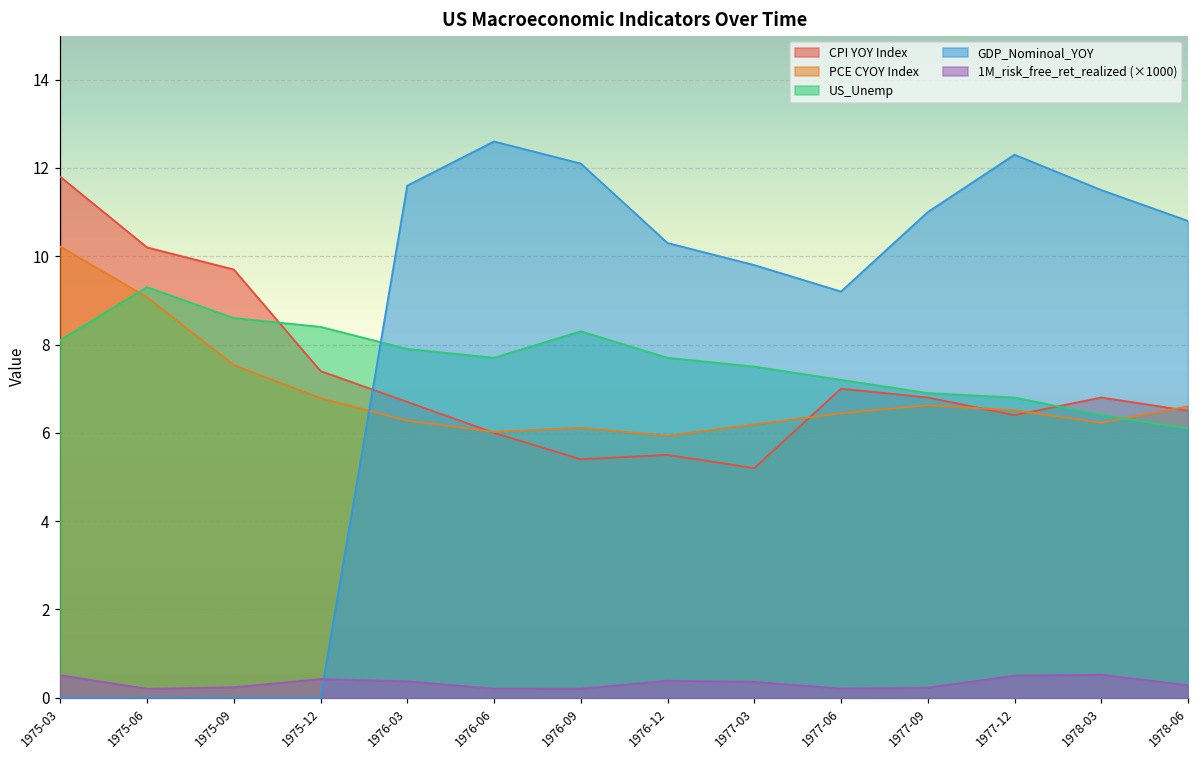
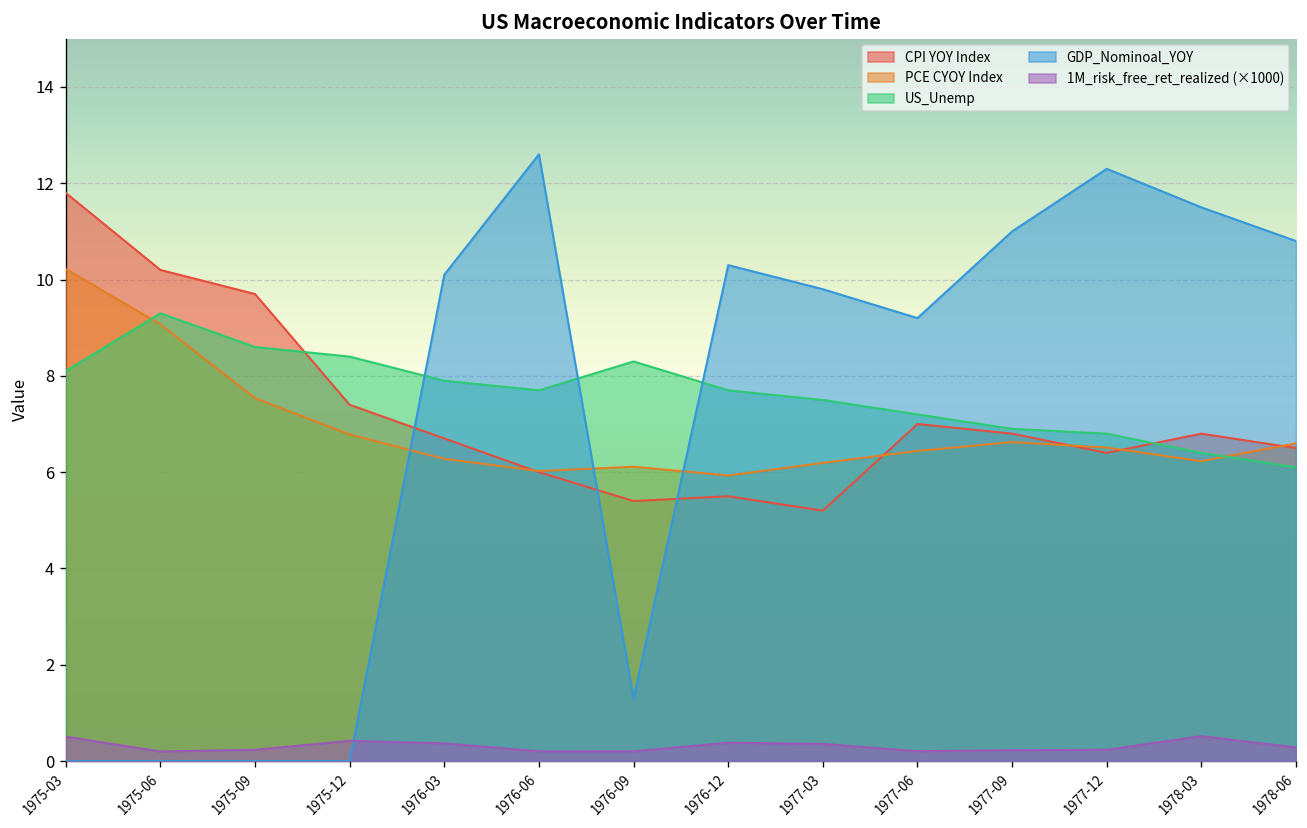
  {
    "US_Unemp": {
      "1975-03": 8.1,
      "1975-06": 9.3,
      "1975-09": 8.6,
      "1975-12": 8.4,
      "1976-03": 7.9,
      "1976-06": 7.7,
      "1976-09": 8.3,
      "1976-12": 7.7,
      "1977-03": 7.5,
      "1977-06": 7.2,
      "1977-09": 6.9,
      "1977-12": 6.8,
      "1978-03": 6.4,
      "1978-06": 6.1
    },
    "GDP_Nominoal_YOY": {
      "1975-03": 0.0,
      "1975-06": 0.0,
      "1975-09": 0.0,
      "1975-12": 0.0,
-     "1976-03": 11.6,
+     "1976-03": 10.1,
      "1976-06": 12.6,
-     "1976-09": 12.1,
+     "1976-09": 1.3,
      "1976-12": 10.3,
      "1977-03": 9.8,
      "1977-06": 9.2,
      "1977-09": 11.0,
      "1977-12": 12.3,
      "1978-03": 11.5,
      "1978-06": 10.8
    },
    "1M_risk_free_ret_realized (×1000)": {
      "1975-03": 0.5,
      "1975-06": 0.2,
      "1975-09": 0.2,
      "1975-12": 0.4,
      "1976-03": 0.4,
      "1976-06": 0.2,
      "1976-09": 0.2,
      "1976-12": 0.4,
      "1977-03": 0.4,
      "1977-06": 0.2,
      "1977-09": 0.2,
-     "1977-12": 0.5,
+     "1977-12": 0.2,
      "1978-03": 0.5,
      "1978-06": 0.3
    }
  }
